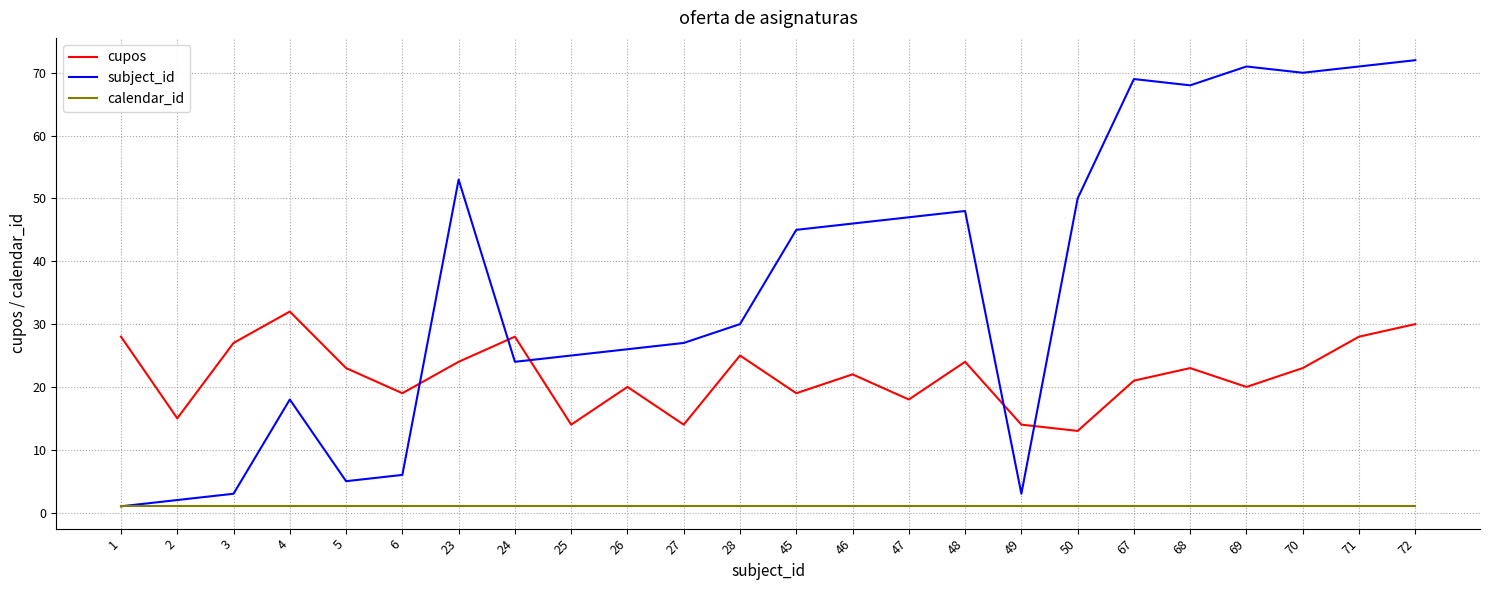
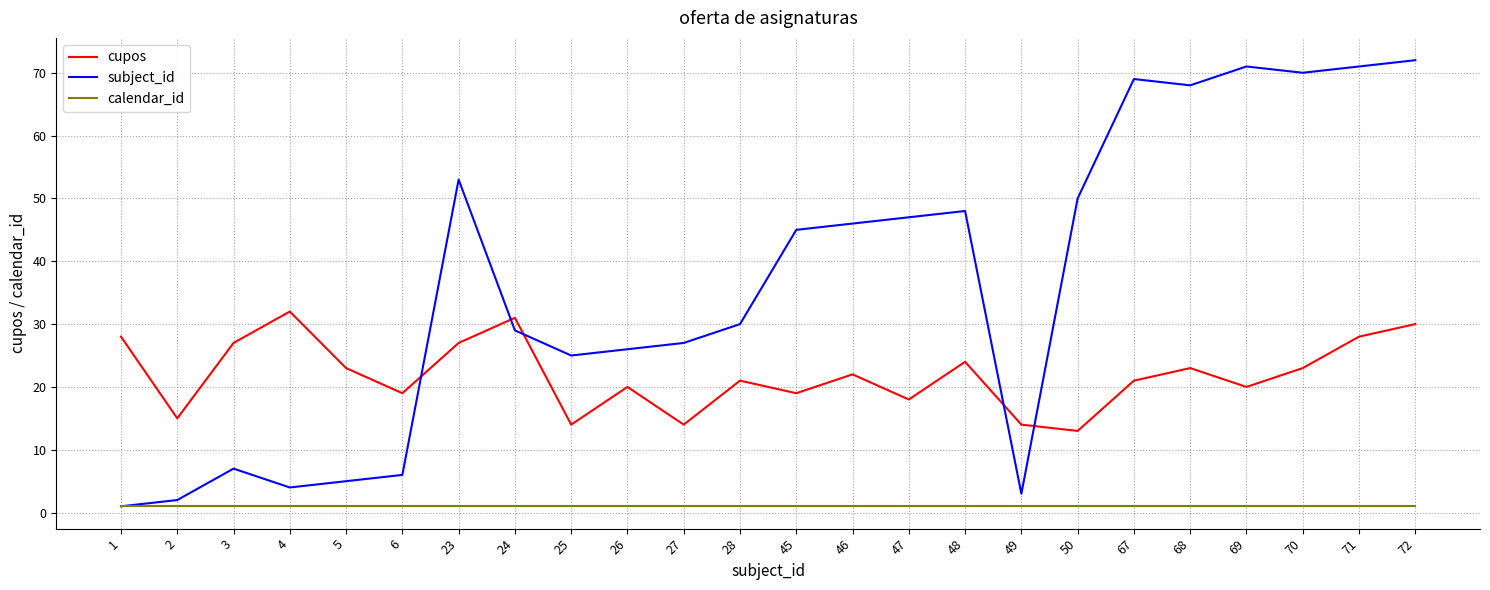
  {
    "cupos": {
      "1": 28,
      "2": 15,
      "3": 27,
      "4": 32,
      "5": 23,
      "6": 19,
-     "23": 24,
-     "24": 28,
+     "23": 27,
+     "24": 31,
      "25": 14,
      "26": 20,
      "27": 14,
-     "28": 25,
+     "28": 21,
      "45": 19,
      "46": 22,
      "47": 18,
      "48": 24,
      "49": 14,
      "50": 13,
      "67": 21,
      "68": 23,
      "69": 20,
      "70": 23,
      "71": 28,
      "72": 30
    },
    "subject_id": {
      "2": 2,
-     "3": 3,
-     "4": 18,
+     "3": 7,
+     "4": 4,
      "5": 5,
      "6": 6,
      "23": 53,
-     "24": 24,
+     "24": 29,
      "25": 25,
      "26": 26,
      "27": 27,
      "28": 30,
      "45": 45,
      "46": 46,
      "47": 47,
      "48": 48,
      "49": 3,
      "50": 50,
      "67": 69,
      "68": 68,
      "69": 71,
      "70": 70,
      "71": 71,
      "72": 72
    },
    "calendar_id": {
      "2": 1,
      "3": 1,
      "4": 1,
      "5": 1,
      "6": 1,
      "23": 1,
      "24": 1,
      "25": 1,
      "26": 1,
      "27": 1,
      "28": 1,
      "45": 1,
      "46": 1,
      "47": 1,
      "48": 1,
      "49": 1,
      "50": 1,
      "67": 1,
      "68": 1,
      "69": 1,
      "70": 1,
      "71": 1,
      "72": 1
    }
  }
